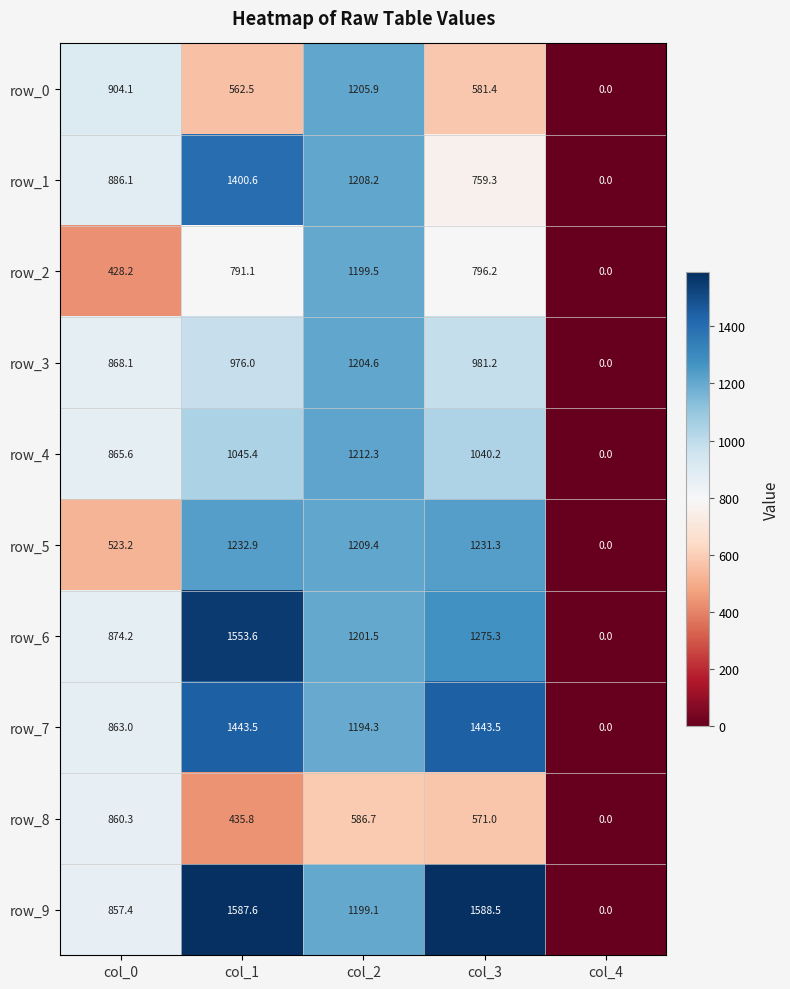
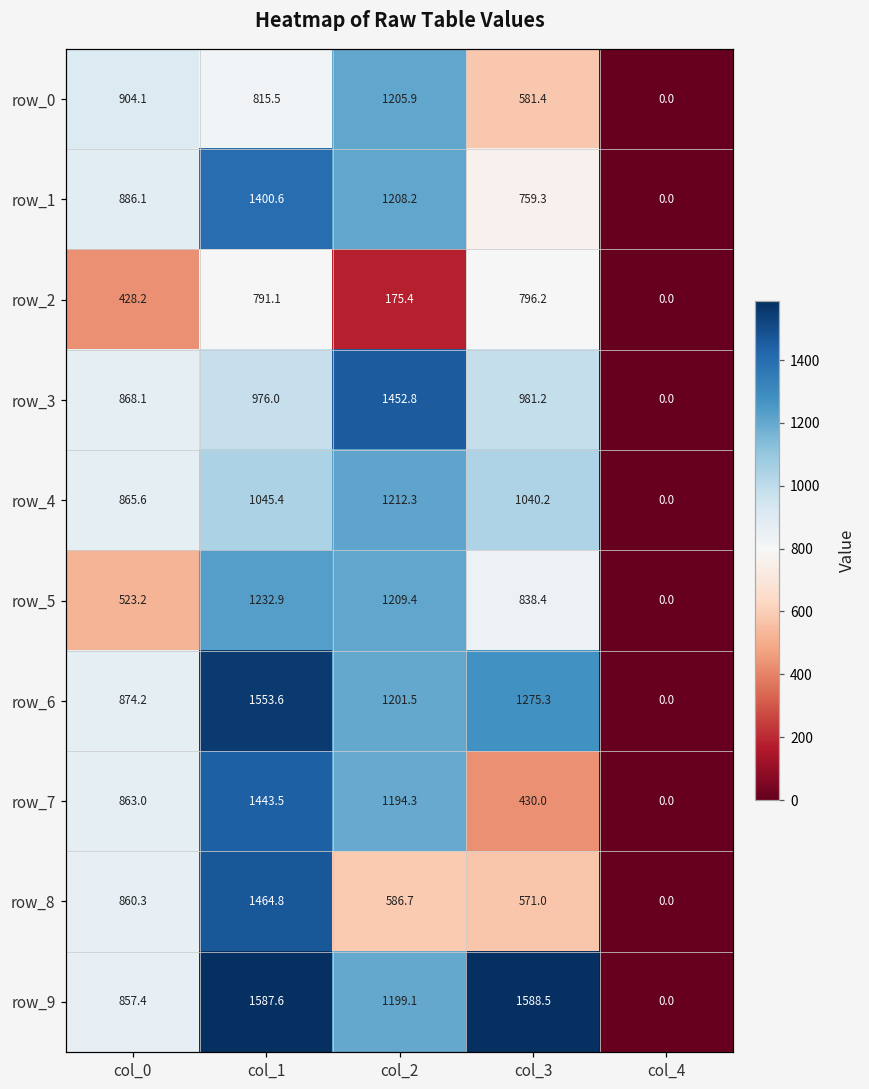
  {
    "row_0": {
      "col_0": 904.1,
-     "col_1": 562.5,
+     "col_1": 815.5,
      "col_2": 1205.9,
      "col_3": 581.4,
      "col_4": 0.0
    },
    "row_1": {
      "col_0": 886.1,
      "col_1": 1400.6,
      "col_2": 1208.2,
      "col_3": 759.3,
      "col_4": 0.0
    },
    "row_2": {
      "col_0": 428.2,
      "col_1": 791.1,
-     "col_2": 1199.5,
+     "col_2": 175.4,
      "col_3": 796.2,
      "col_4": 0.0
    },
    "row_3": {
      "col_0": 868.1,
      "col_1": 976.0,
-     "col_2": 1204.6,
+     "col_2": 1452.8,
      "col_3": 981.2,
      "col_4": 0.0
    },
    "row_4": {
      "col_0": 865.6,
      "col_1": 1045.4,
      "col_2": 1212.3,
      "col_3": 1040.2,
      "col_4": 0.0
    },
    "row_5": {
      "col_0": 523.2,
      "col_1": 1232.9,
      "col_2": 1209.4,
-     "col_3": 1231.3,
+     "col_3": 838.4,
      "col_4": 0.0
    },
    "row_6": {
      "col_0": 874.2,
      "col_1": 1553.6,
      "col_2": 1201.5,
      "col_3": 1275.3,
      "col_4": 0.0
    },
    "row_7": {
      "col_0": 863.0,
      "col_1": 1443.5,
      "col_2": 1194.3,
-     "col_3": 1443.5,
+     "col_3": 430.0,
      "col_4": 0.0
    },
    "row_8": {
      "col_0": 860.3,
-     "col_1": 435.8,
+     "col_1": 1464.8,
      "col_2": 586.7,
      "col_3": 571.0,
      "col_4": 0.0
    },
    "row_9": {
      "col_0": 857.4,
      "col_1": 1587.6,
      "col_2": 1199.1,
      "col_3": 1588.5,
      "col_4": 0.0
    }
  }
